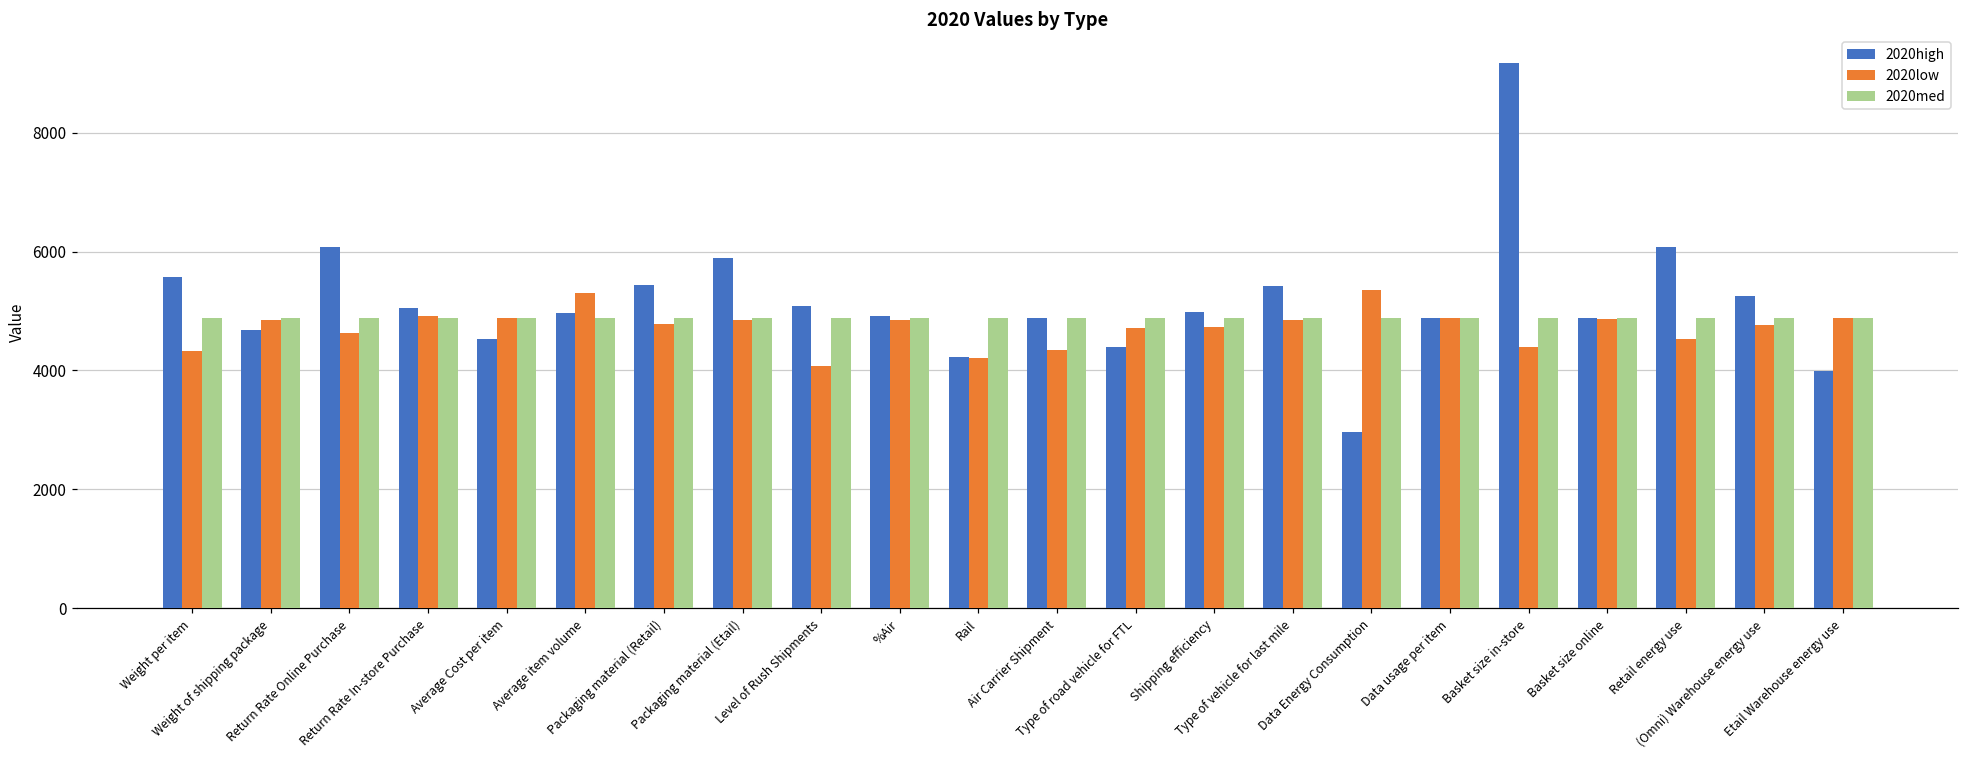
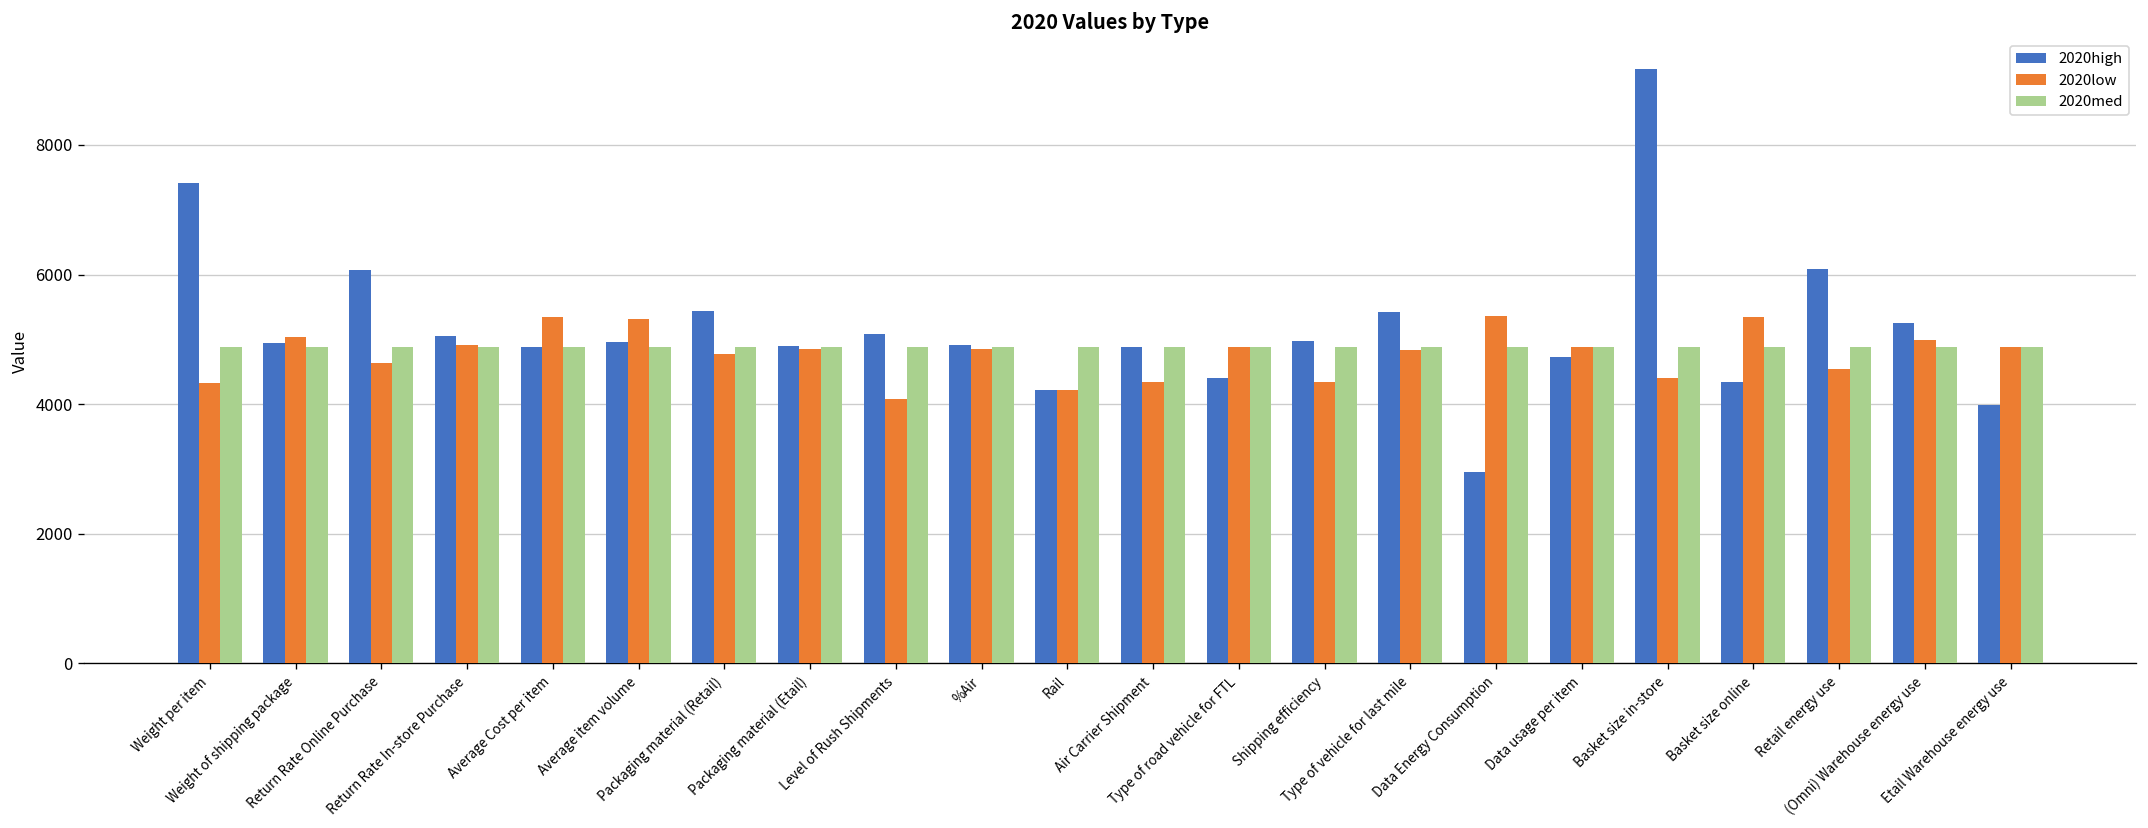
  {
    "2020high": {
-     "Weight per item": 5600,
-     "Weight of shipping package": 4700,
+     "Weight per item": 7400,
+     "Weight of shipping package": 5000,
      "Return Rate Online Purchase": 6100,
      "Return Rate In-store Purchase": 5000,
-     "Average Cost per item": 4500,
+     "Average Cost per item": 4900,
      "Average item volume": 5000,
      "Packaging material (Retail)": 5400,
-     "Packaging material (Etail)": 5900,
+     "Packaging material (Etail)": 4900,
      "Level of Rush Shipments": 5100,
      "%Air": 4900,
      "Rail": 4200,
      "Air Carrier Shipment": 4900,
      "Type of road vehicle for FTL": 4400,
      "Shipping efficiency": 5000,
      "Type of vehicle for last mile": 5400,
      "Data Energy Consumption": 3000,
-     "Data usage per item": 4900,
+     "Data usage per item": 4700,
      "Basket size in-store": 9200,
-     "Basket size online": 4900,
+     "Basket size online": 4300,
      "Retail energy use": 6100,
      "(Omni) Warehouse energy use": 5300,
      "Etail Warehouse energy use": 4000
    },
    "2020low": {
      "Weight per item": 4300,
-     "Weight of shipping package": 4900,
+     "Weight of shipping package": 5000,
      "Return Rate Online Purchase": 4600,
      "Return Rate In-store Purchase": 4900,
-     "Average Cost per item": 4900,
+     "Average Cost per item": 5300,
      "Average item volume": 5300,
      "Packaging material (Retail)": 4800,
      "Packaging material (Etail)": 4900,
      "Level of Rush Shipments": 4100,
      "%Air": 4800,
      "Rail": 4200,
      "Air Carrier Shipment": 4300,
-     "Type of road vehicle for FTL": 4700,
-     "Shipping efficiency": 4700,
+     "Type of road vehicle for FTL": 4900,
+     "Shipping efficiency": 4300,
      "Type of vehicle for last mile": 4800,
      "Data Energy Consumption": 5400,
      "Data usage per item": 4900,
      "Basket size in-store": 4400,
-     "Basket size online": 4900,
+     "Basket size online": 5300,
      "Retail energy use": 4500,
-     "(Omni) Warehouse energy use": 4800,
+     "(Omni) Warehouse energy use": 5000,
      "Etail Warehouse energy use": 4900
    },
    "2020med": {
      "Weight per item": 4900,
      "Weight of shipping package": 4900,
      "Return Rate Online Purchase": 4900,
      "Return Rate In-store Purchase": 4900,
      "Average Cost per item": 4900,
      "Average item volume": 4900,
      "Packaging material (Retail)": 4900,
      "Packaging material (Etail)": 4900,
      "Level of Rush Shipments": 4900,
      "%Air": 4900,
      "Rail": 4900,
      "Air Carrier Shipment": 4900,
      "Type of road vehicle for FTL": 4900,
      "Shipping efficiency": 4900,
      "Type of vehicle for last mile": 4900,
      "Data Energy Consumption": 4900,
      "Data usage per item": 4900,
      "Basket size in-store": 4900,
      "Basket size online": 4900,
      "Retail energy use": 4900,
      "(Omni) Warehouse energy use": 4900,
      "Etail Warehouse energy use": 4900
    }
  }
